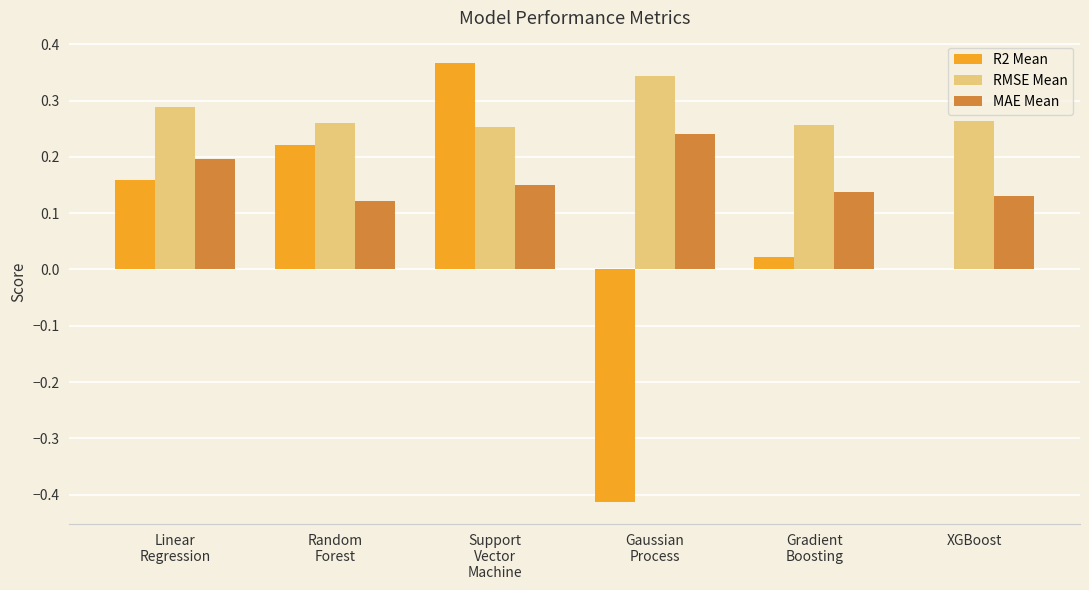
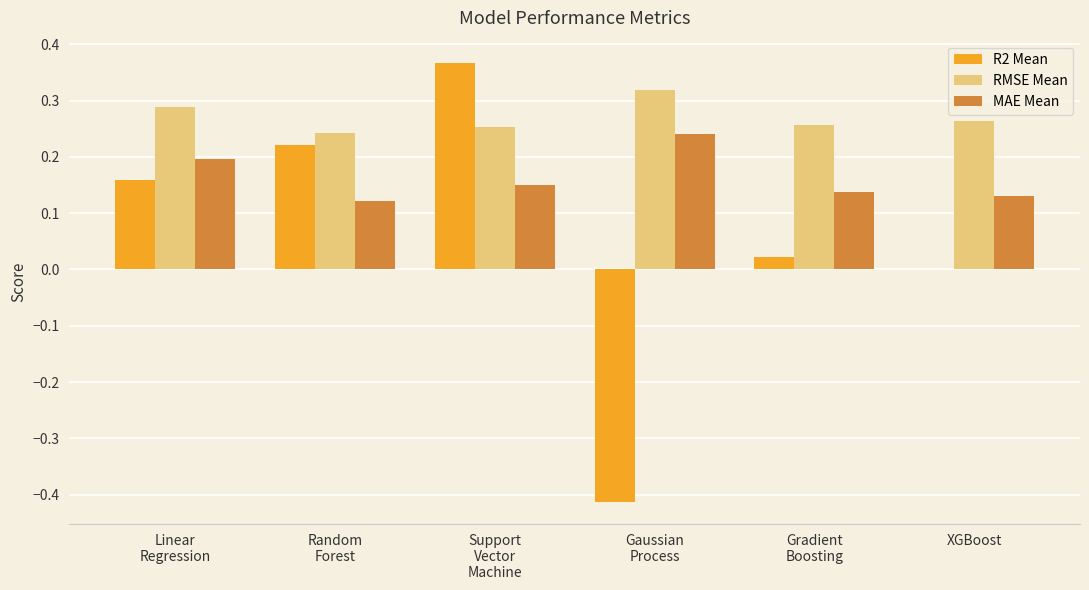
  {
    "RMSE Mean": {
      "Linear Regression": 0.29,
-     "Random Forest": 0.26,
+     "Random Forest": 0.24,
      "Support Vector Machine": 0.25,
-     "Gaussian Process": 0.34,
+     "Gaussian Process": 0.32,
      "Gradient Boosting": 0.26,
      "XGBoost": 0.26
    }
  }
